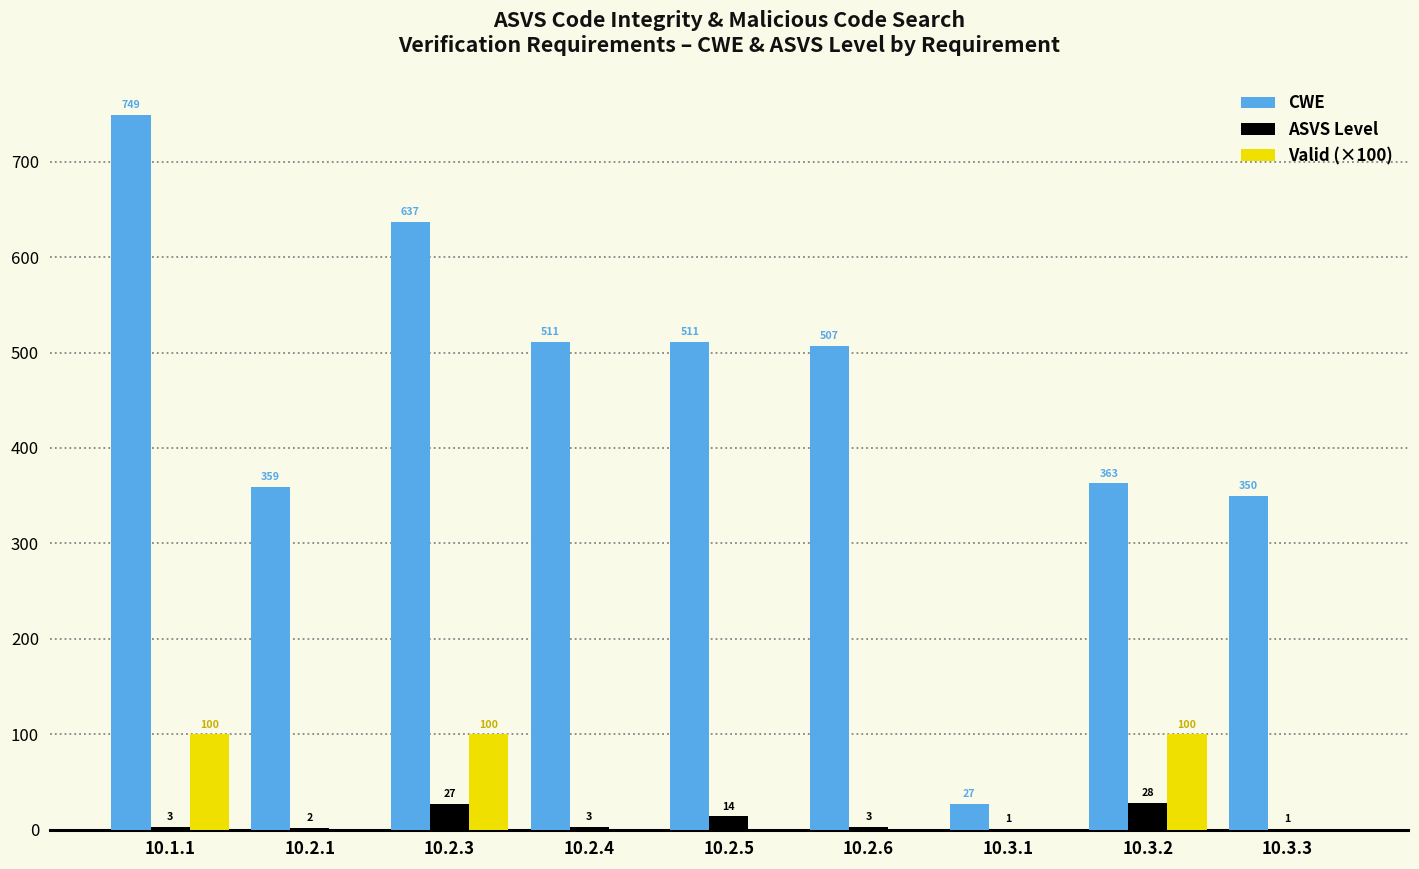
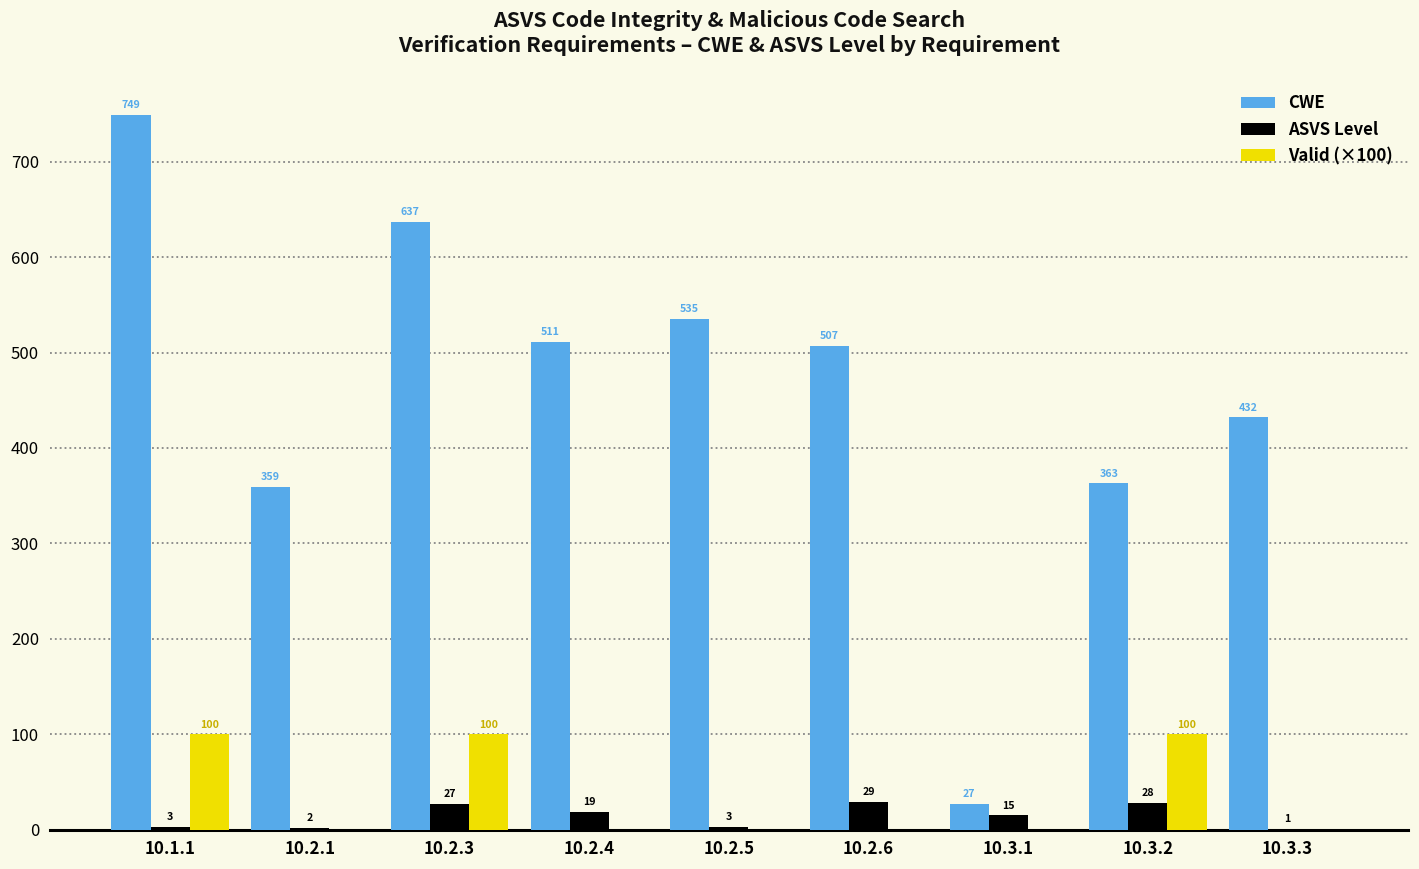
  {
    "CWE": {
      "10.1.1": 749,
      "10.2.1": 359,
      "10.2.3": 637,
      "10.2.4": 511,
-     "10.2.5": 511,
+     "10.2.5": 535,
      "10.2.6": 507,
      "10.3.1": 27,
      "10.3.2": 363,
-     "10.3.3": 350
+     "10.3.3": 432
    },
    "ASVS Level": {
      "10.1.1": 3,
      "10.2.1": 2,
      "10.2.3": 27,
-     "10.2.4": 3,
-     "10.2.5": 14,
-     "10.2.6": 3,
-     "10.3.1": 1,
+     "10.2.4": 19,
+     "10.2.5": 3,
+     "10.2.6": 29,
+     "10.3.1": 15,
      "10.3.2": 28,
      "10.3.3": 1
    },
    "Valid (×100)": {
      "10.1.1": 100,
      "10.2.3": 100,
      "10.3.2": 100
    }
  }
